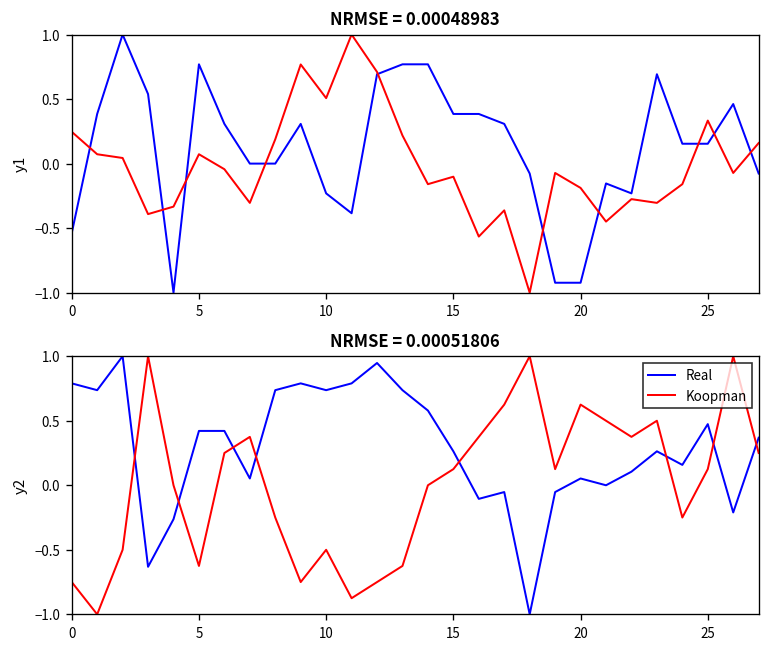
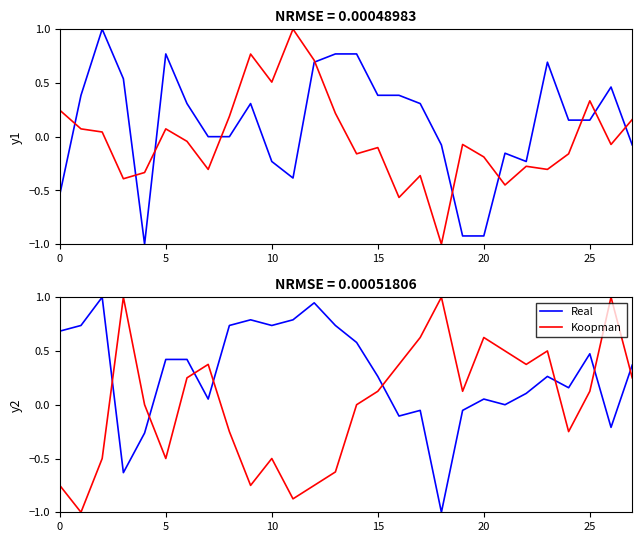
  {
    "NRMSE = 0.00048983": {
      "Real": {
        "0": -0.54,
        "5": 0.77
      },
      "Koopman": {
        "0": 0.25,
        "5": 0.07
      }
    },
    "NRMSE = 0.00051806": {
      "Real": {
-       "0": 0.79,
+       "0": 0.68,
        "5": 0.42
      },
      "Koopman": {
        "0": -0.75,
-       "5": -0.63
+       "5": -0.50
      }
    }
  }
